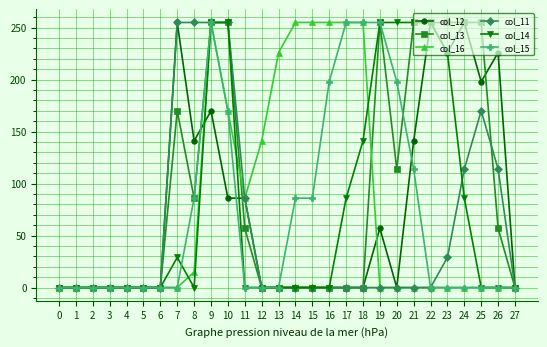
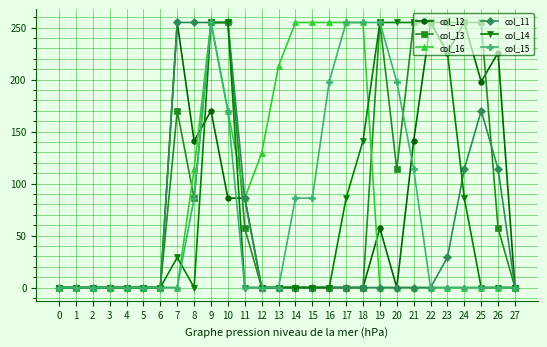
  {
    "col_16": {
-     "8": 15,
-     "12": 141,
-     "13": 226,
+     "8": 114,
+     "12": 129,
+     "13": 213,
      "14": 255,
      "15": 255,
      "16": 255
    }
  }
